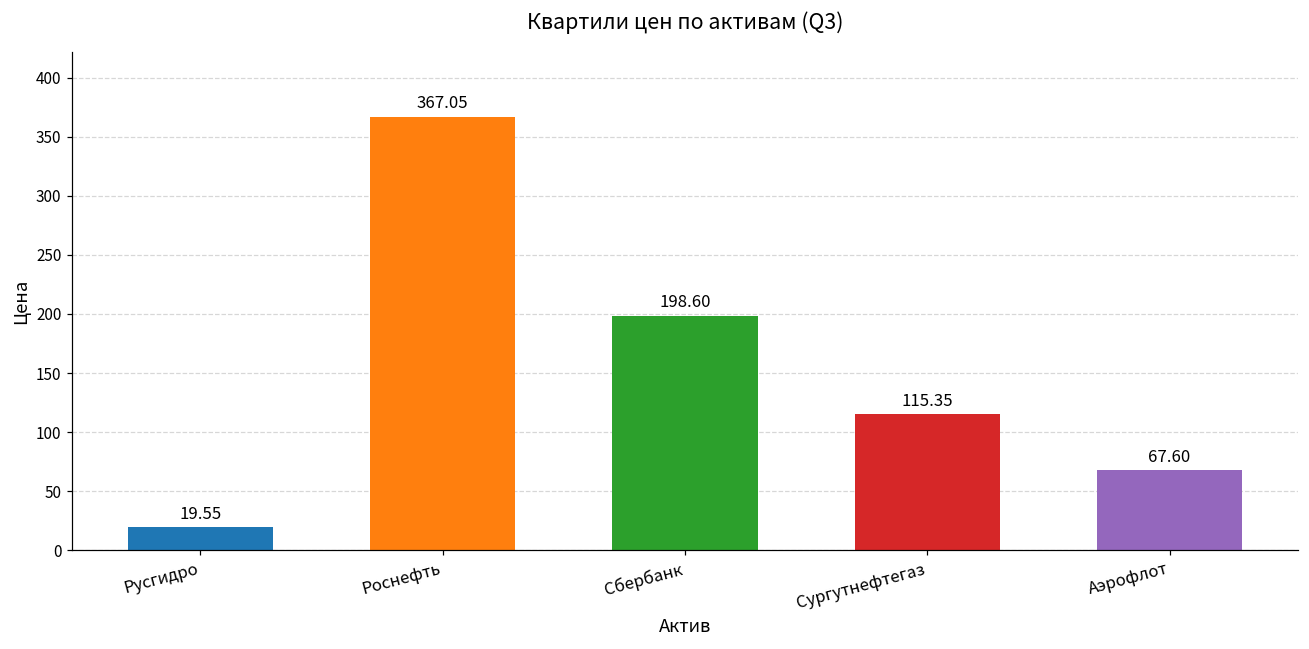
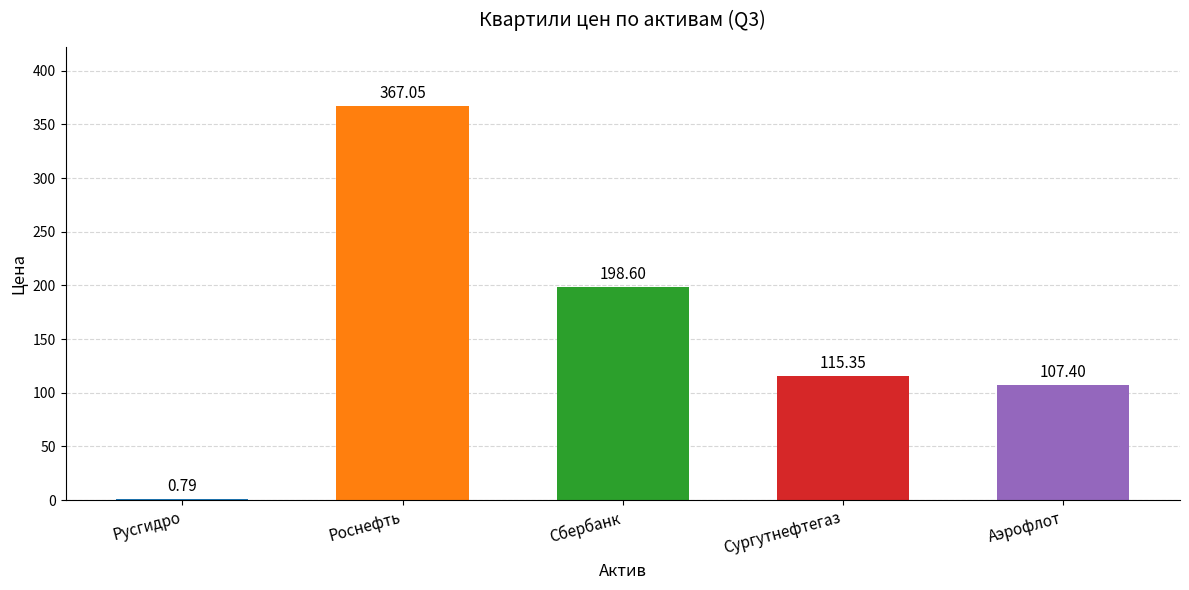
  {
-   "Русгидро": 19.55,
+   "Русгидро": 0.79,
    "Роснефть": 367.05,
    "Сбербанк": 198.60,
    "Сургутнефтегаз": 115.35,
-   "Аэрофлот": 67.60
+   "Аэрофлот": 107.40
  }
